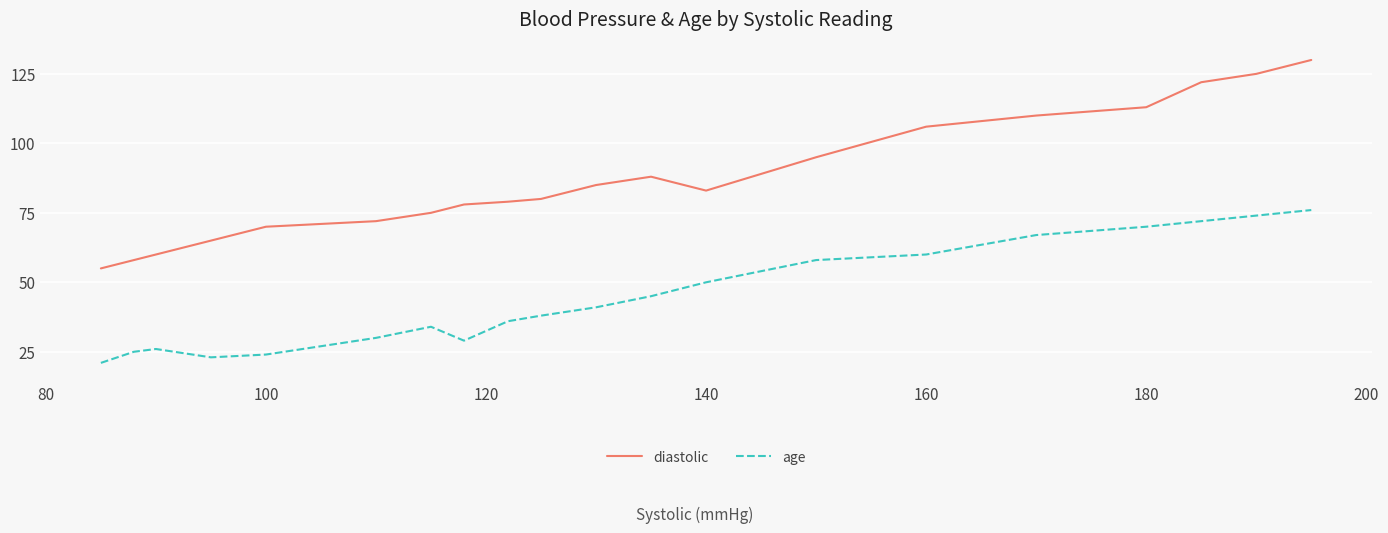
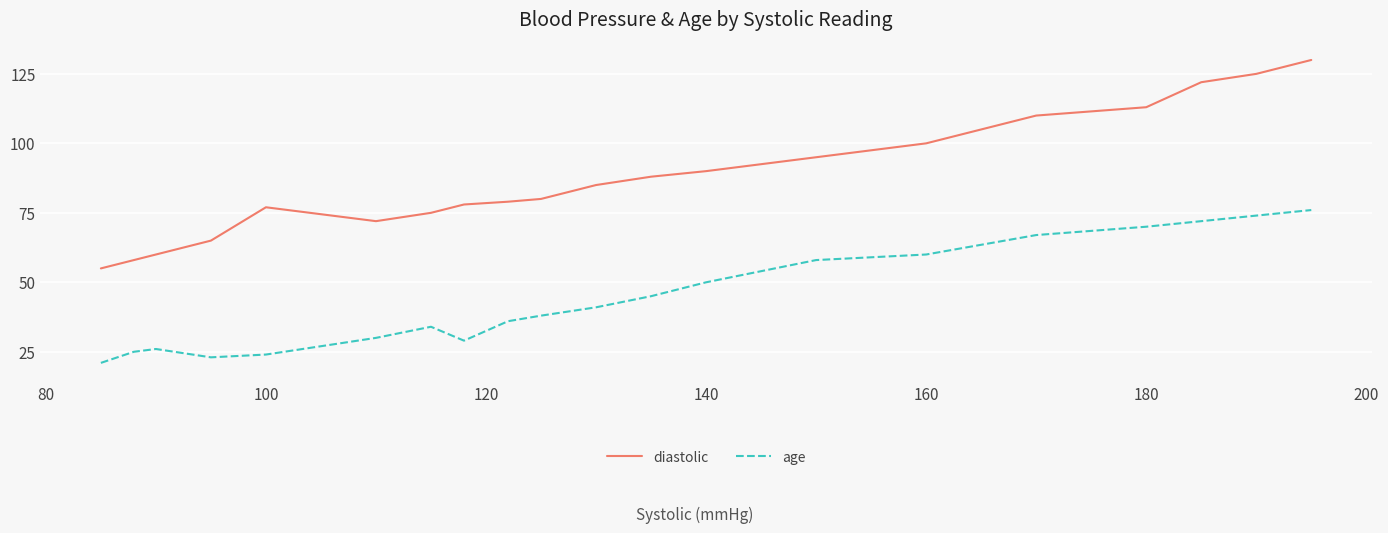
  {
    "diastolic": {
-     "100": 70,
-     "140": 83,
-     "160": 106,
+     "100": 77,
+     "140": 90,
+     "160": 100,
      "180": 113
    },
    "age": {
      "100": 24,
      "140": 50,
      "160": 60,
      "180": 70
    }
  }
